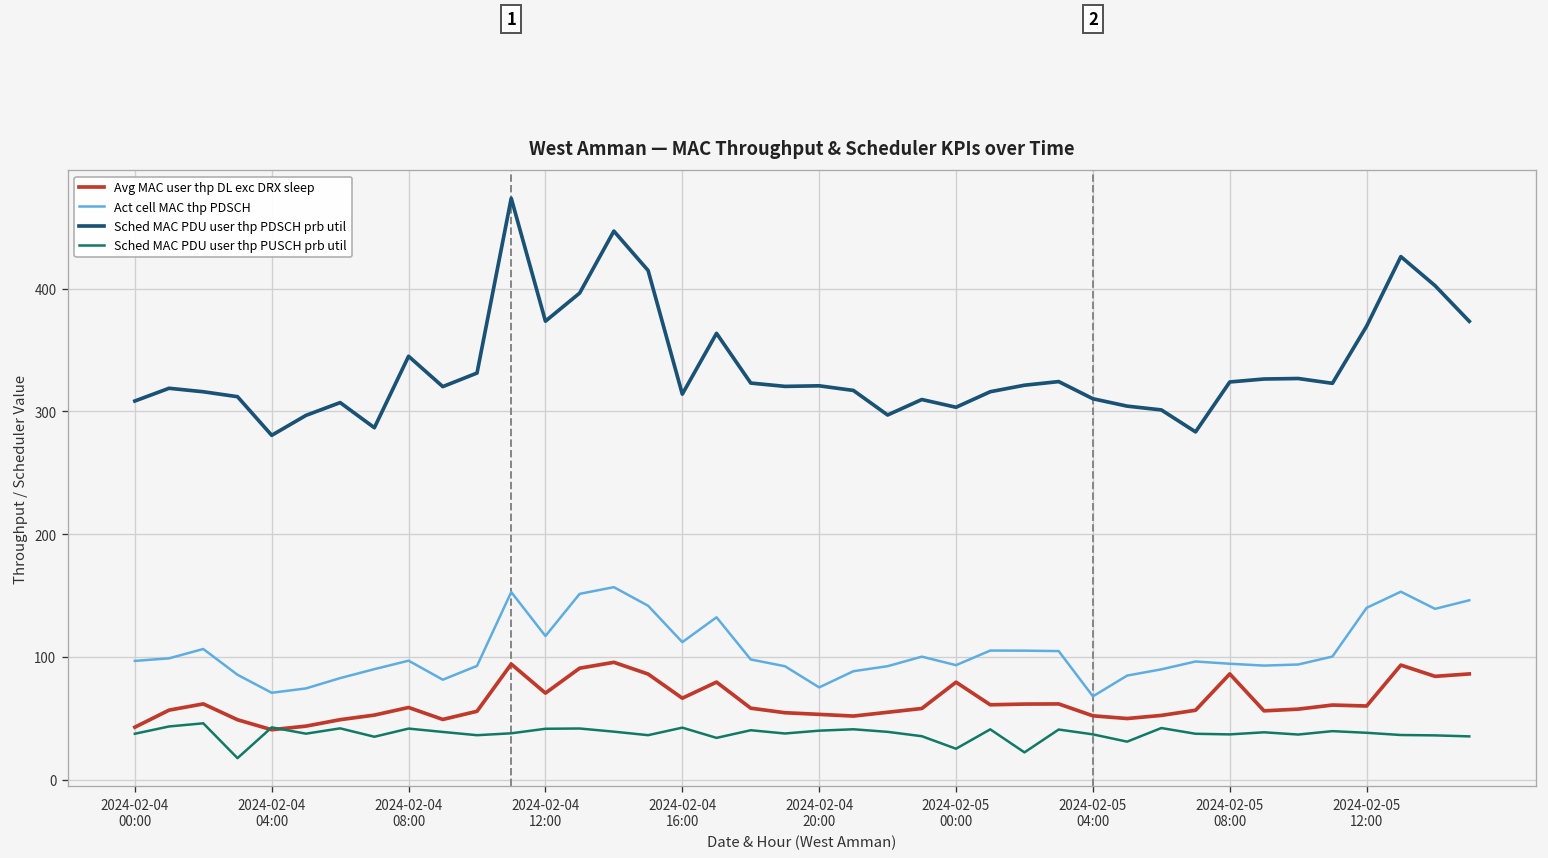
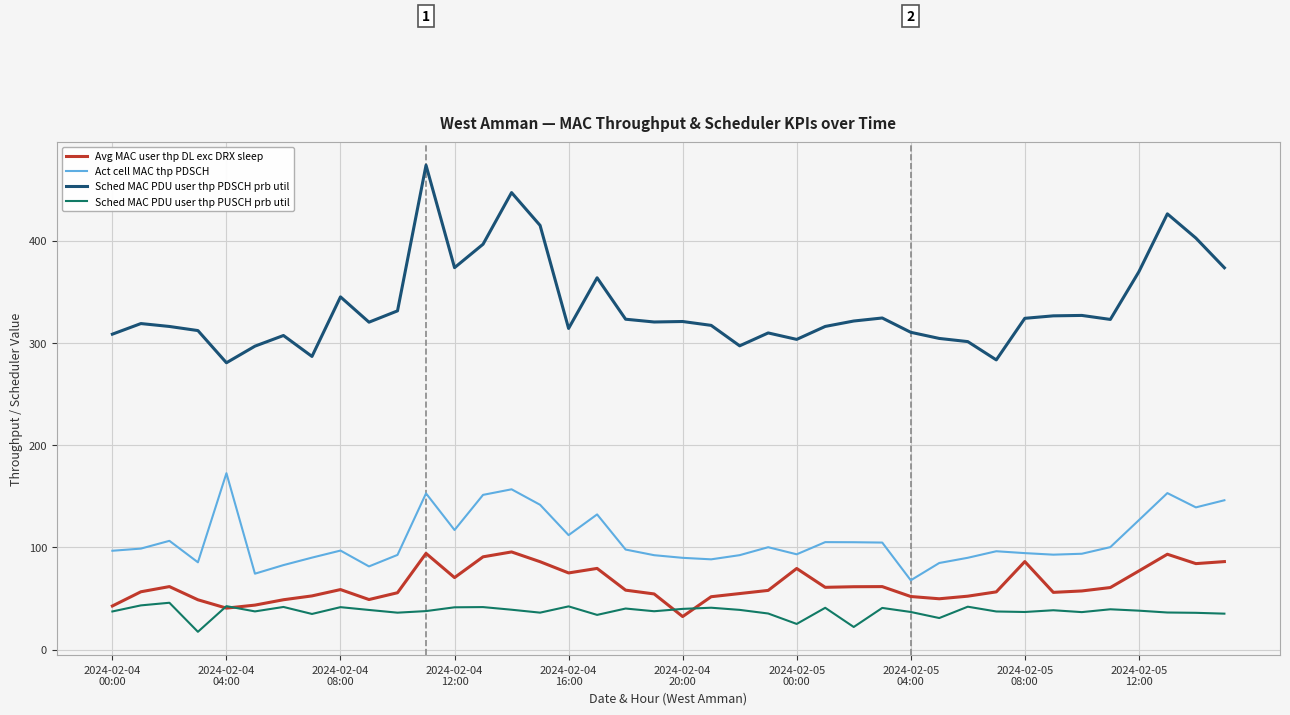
  {
    "Avg MAC user thp DL exc DRX sleep": {
      "2024-02-04 00:00": 43,
      "2024-02-04 08:00": 59,
      "2024-02-04 12:00": 71,
-     "2024-02-04 16:00": 66,
-     "2024-02-04 20:00": 53,
+     "2024-02-04 16:00": 75,
+     "2024-02-04 20:00": 32,
      "2024-02-05 00:00": 79,
      "2024-02-05 04:00": 52,
      "2024-02-05 08:00": 86,
-     "2024-02-05 12:00": 60
+     "2024-02-05 12:00": 77
    },
    "Act cell MAC thp PDSCH": {
      "2024-02-04 00:00": 97,
-     "2024-02-04 04:00": 71,
+     "2024-02-04 04:00": 173,
      "2024-02-04 08:00": 97,
      "2024-02-04 12:00": 117,
      "2024-02-04 16:00": 112,
-     "2024-02-04 20:00": 75,
+     "2024-02-04 20:00": 90,
      "2024-02-05 00:00": 93,
      "2024-02-05 04:00": 68,
      "2024-02-05 08:00": 94,
-     "2024-02-05 12:00": 140
+     "2024-02-05 12:00": 127
    }
  }
